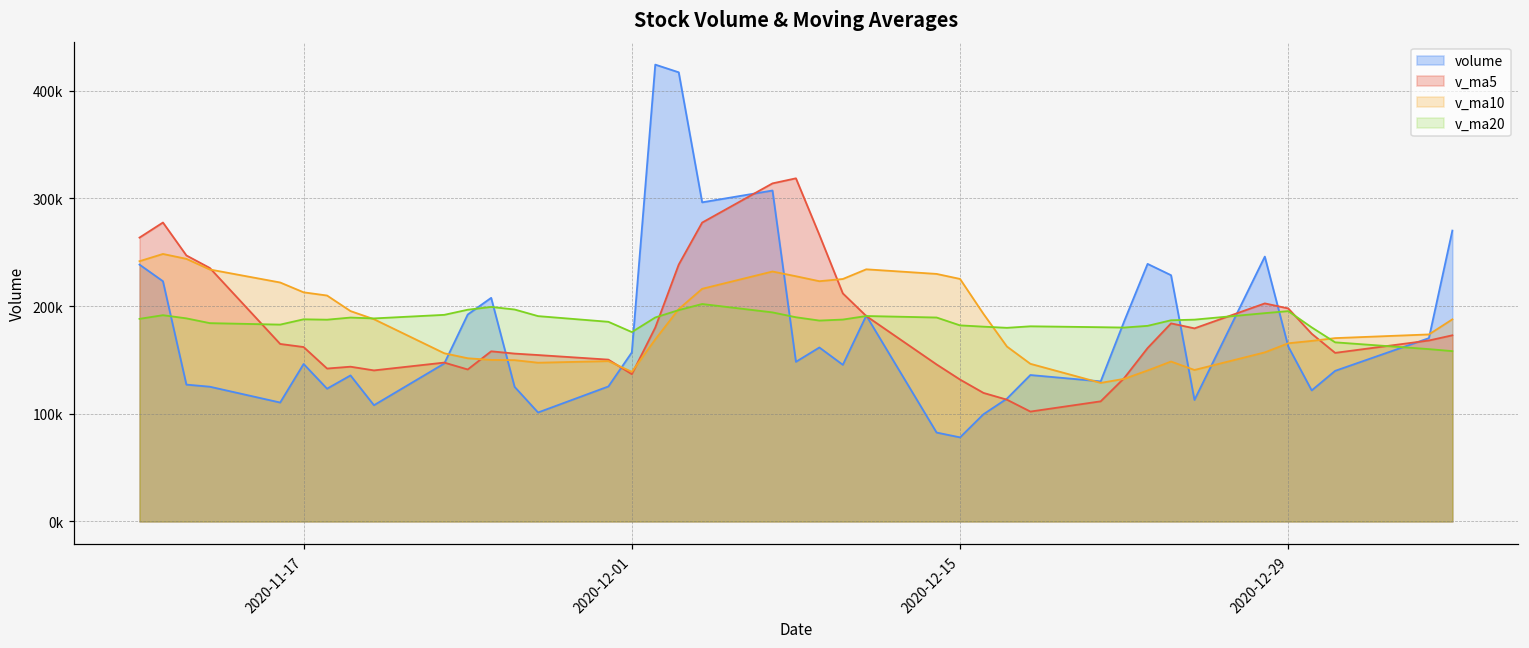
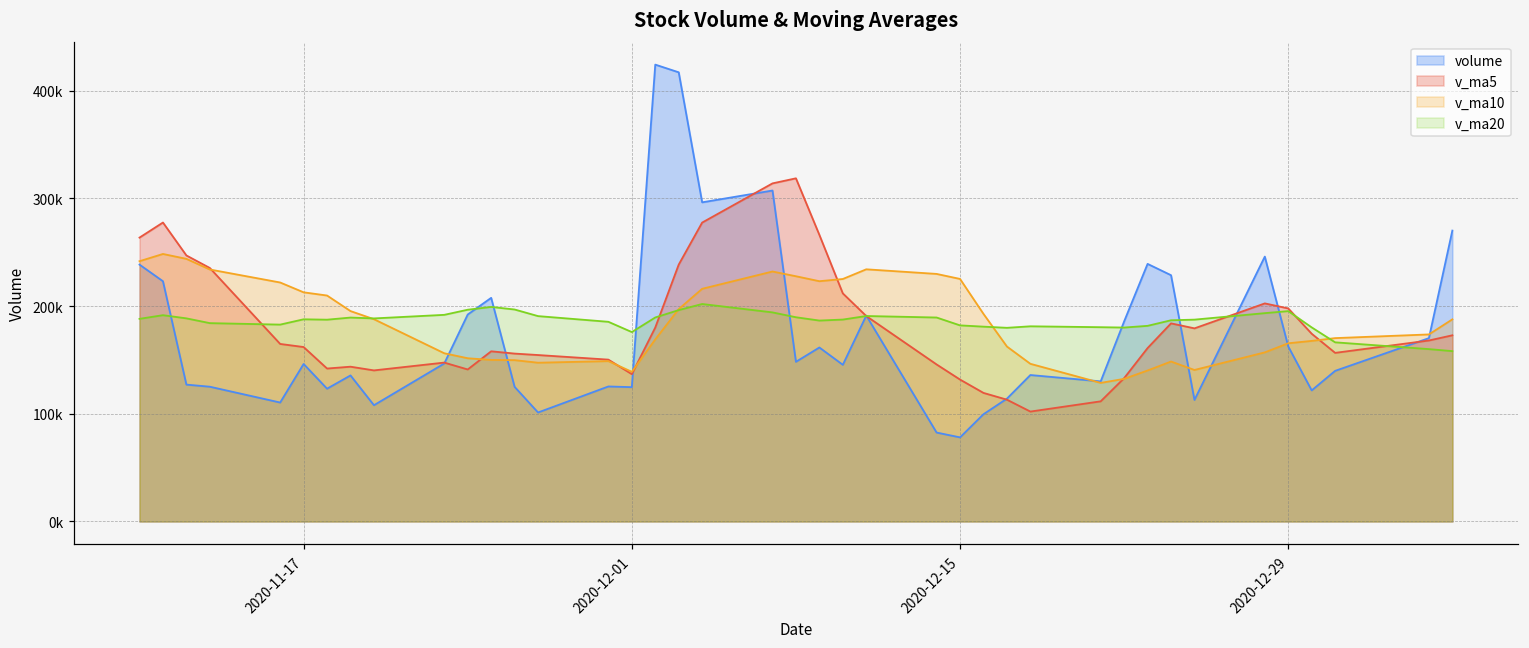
  {
    "volume": {
      "2020-11-17": 150000,
-     "2020-12-01": 160000,
+     "2020-12-01": 120000,
      "2020-12-15": 80000,
      "2020-12-29": 160000
    }
  }
